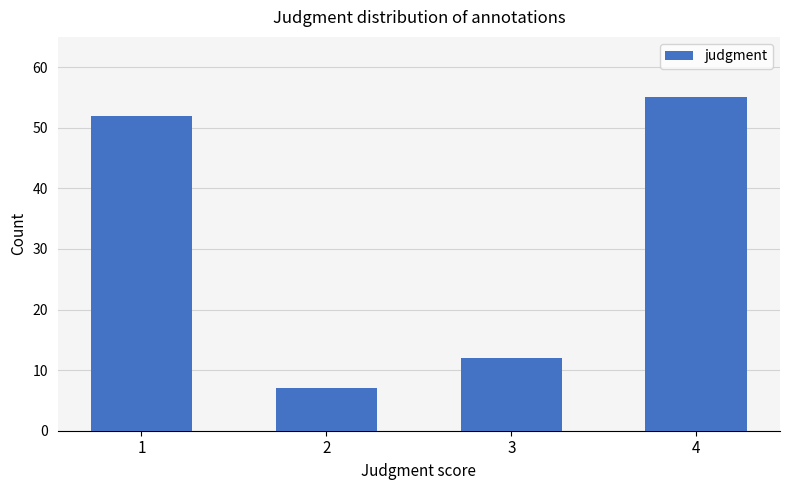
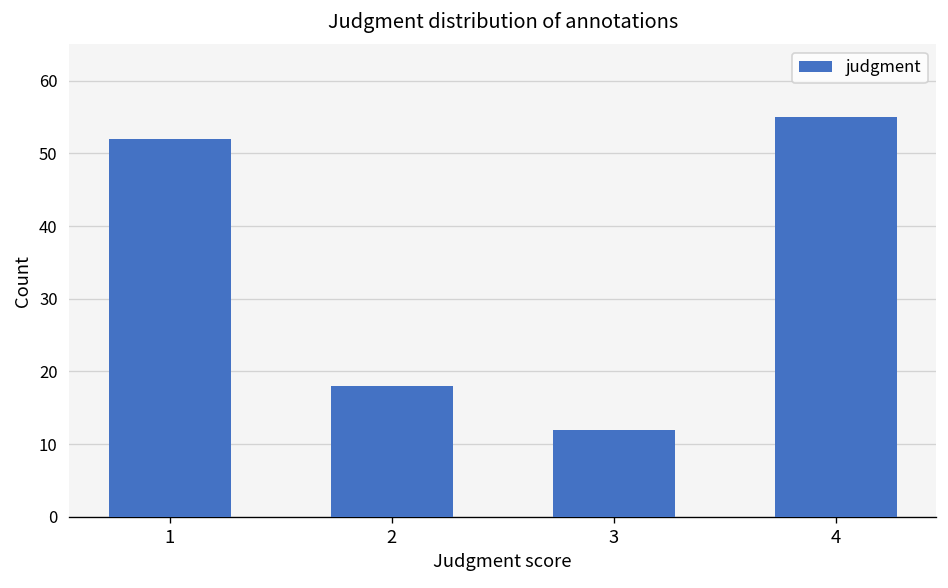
  {
    "1": 52,
-   "2": 7,
+   "2": 18,
    "3": 12,
    "4": 55
  }
